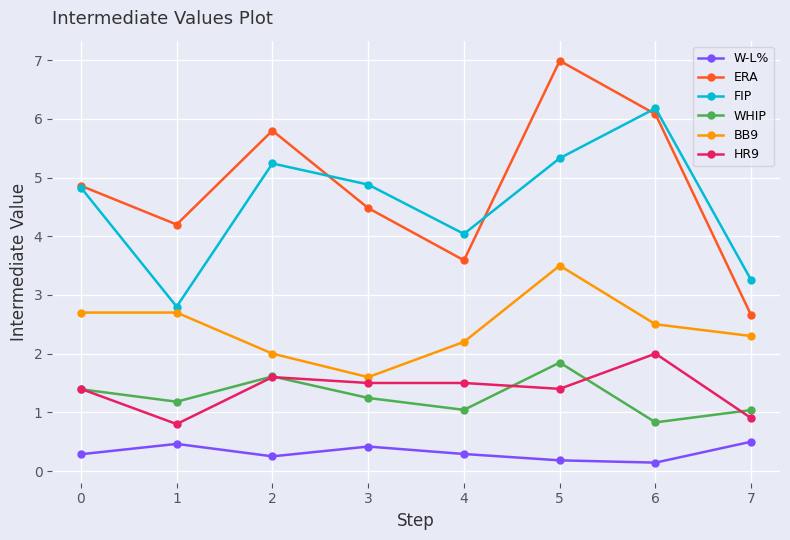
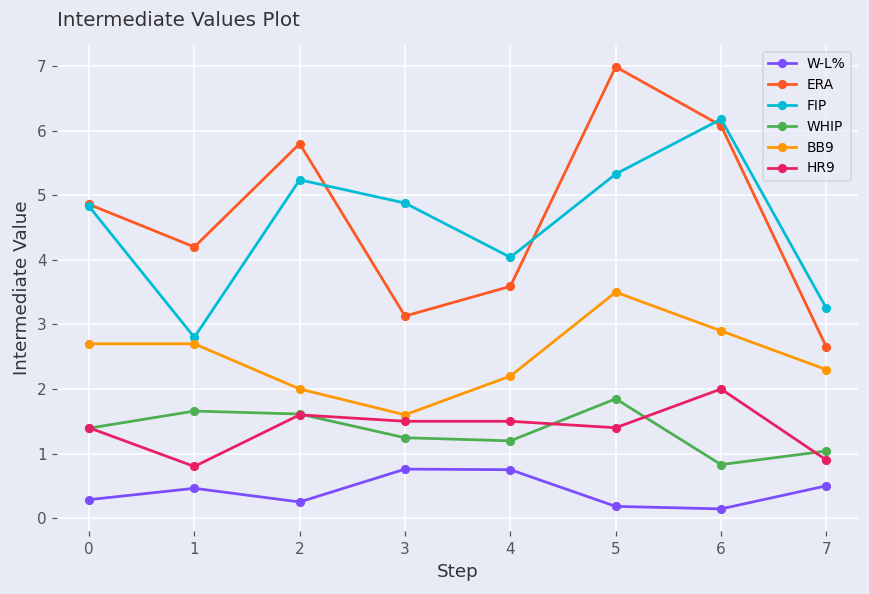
  {
    "W-L%": {
      "0": 0.3,
      "1": 0.5,
      "2": 0.3,
-     "3": 0.4,
-     "4": 0.3,
+     "3": 0.8,
+     "4": 0.8,
      "5": 0.2,
      "6": 0.1,
      "7": 0.5
    },
    "ERA": {
      "1": 4.2,
      "2": 5.8,
-     "3": 4.5,
+     "3": 3.1,
      "4": 3.6,
      "5": 7.0,
      "6": 6.1,
      "7": 2.7
    },
    "FIP": {
      "1": 2.8,
      "2": 5.2,
      "3": 4.9,
      "4": 4.0,
      "5": 5.3,
      "6": 6.2,
      "7": 3.3
    },
    "WHIP": {
-     "1": 1.2,
+     "1": 1.7,
      "3": 1.2,
-     "4": 1.0,
+     "4": 1.2,
      "5": 1.8,
      "6": 0.8,
      "7": 1.0
    },
    "BB9": {
      "0": 2.7,
      "1": 2.7,
      "2": 2.0,
      "3": 1.6,
      "4": 2.2,
      "5": 3.5,
-     "6": 2.5,
+     "6": 2.9,
      "7": 2.3
    },
    "HR9": {
      "1": 0.8,
      "3": 1.5,
      "4": 1.5,
      "5": 1.4,
      "6": 2.0,
      "7": 0.9
    }
  }
